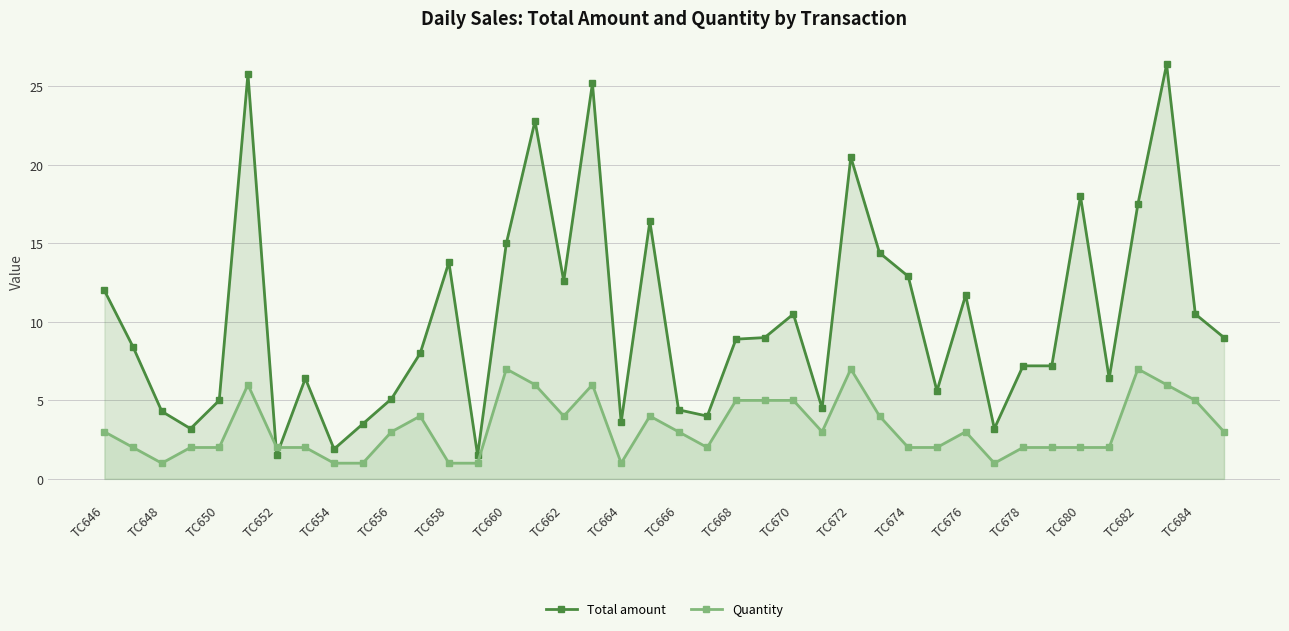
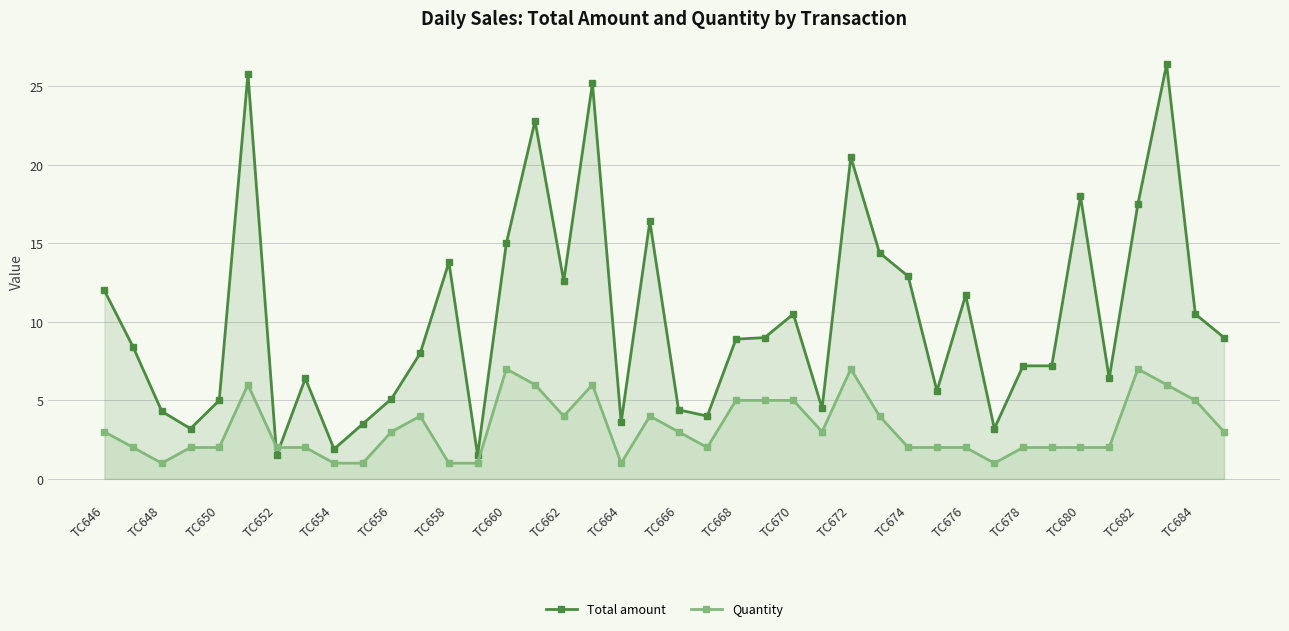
  {
    "Total amount": {
      "TC646": 12,
      "TC648": 4.3,
      "TC650": 5,
      "TC652": 1.5,
      "TC654": 2,
      "TC656": 5,
      "TC658": 13.8,
      "TC660": 15,
      "TC662": 12.6,
      "TC664": 3.6,
      "TC666": 4.4,
      "TC668": 9,
      "TC670": 10.5,
      "TC672": 20.5,
      "TC674": 13,
      "TC676": 11.7,
      "TC678": 7.2,
      "TC680": 18,
      "TC682": 17.5,
      "TC684": 10.5
    },
    "Quantity": {
      "TC646": 3,
      "TC648": 1,
      "TC650": 2,
      "TC652": 2,
      "TC654": 1,
      "TC656": 3,
      "TC658": 1,
      "TC660": 7,
      "TC662": 4,
      "TC664": 1,
      "TC666": 3,
      "TC668": 5,
      "TC670": 5,
      "TC672": 7,
      "TC674": 2,
-     "TC676": 3,
+     "TC676": 2,
      "TC678": 2,
      "TC680": 2,
      "TC682": 7,
      "TC684": 5
    }
  }
